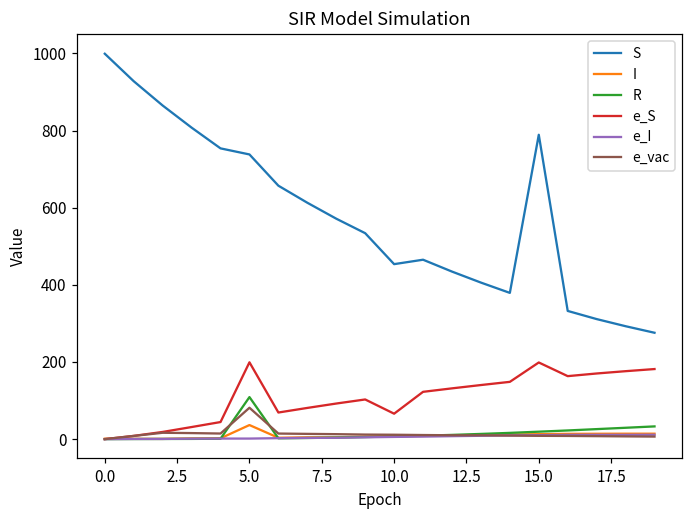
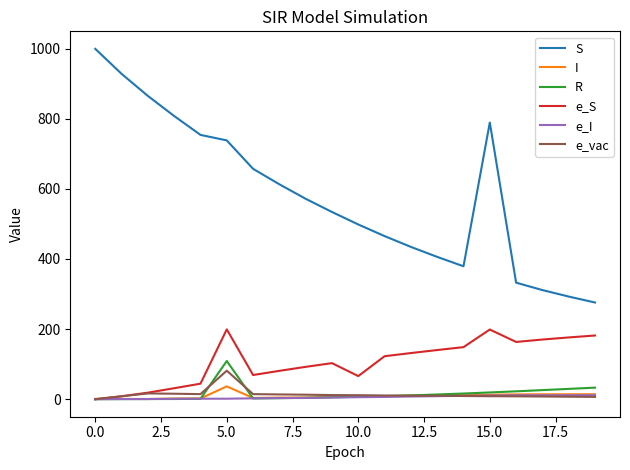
  {
    "S": {
      "0.0": 1000,
      "5.0": 740,
-     "10.0": 450,
+     "10.0": 500,
      "15.0": 790
    },
    "I": {
      "5.0": 40
    },
    "R": {
      "5.0": 110
    },
    "e_S": {
      "5.0": 200,
      "10.0": 70,
      "15.0": 200
    },
    "e_I": {
      "5.0": 0
    },
    "e_vac": {
      "5.0": 80
    }
  }
